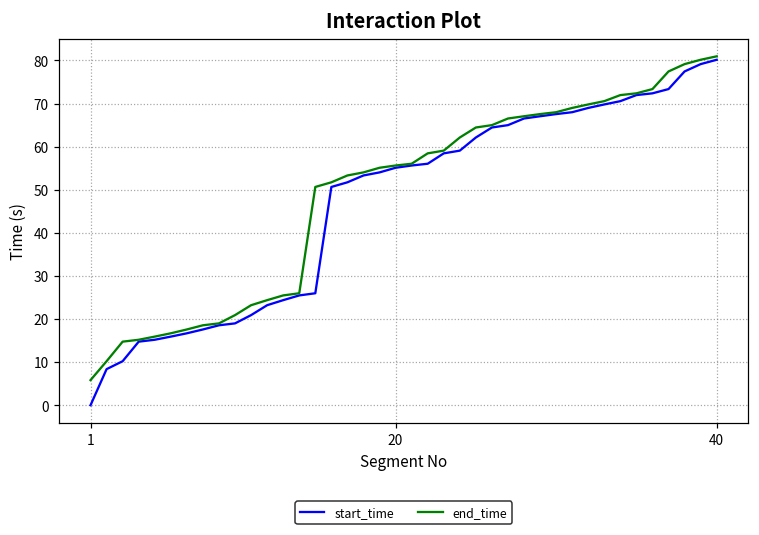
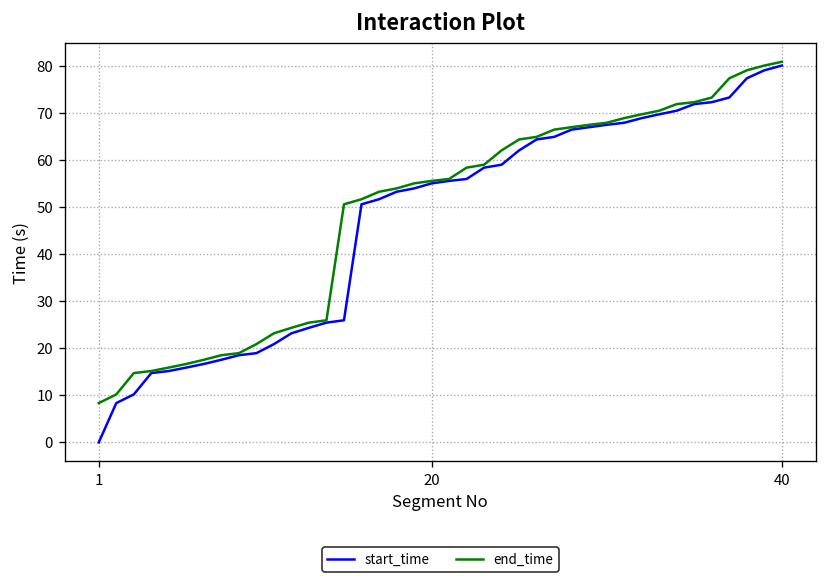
  {
    "start_time": {
      "1": 0,
      "40": 80
    },
    "end_time": {
-     "1": 6,
+     "1": 8,
      "40": 81
    }
  }
